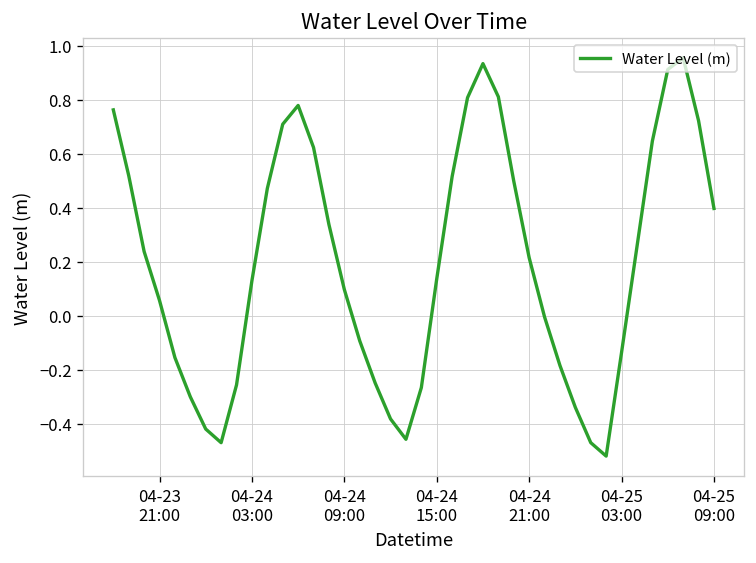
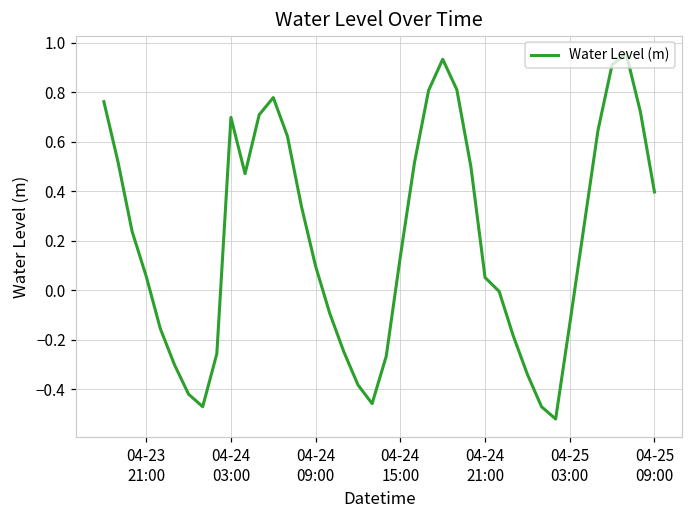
  {
    "04-23 21:00": 0.06,
-   "04-24 03:00": 0.13,
+   "04-24 03:00": 0.70,
    "04-24 09:00": 0.10,
    "04-24 15:00": 0.14,
-   "04-24 21:00": 0.22,
+   "04-24 21:00": 0.05,
    "04-25 03:00": -0.14,
    "04-25 09:00": 0.40
  }
